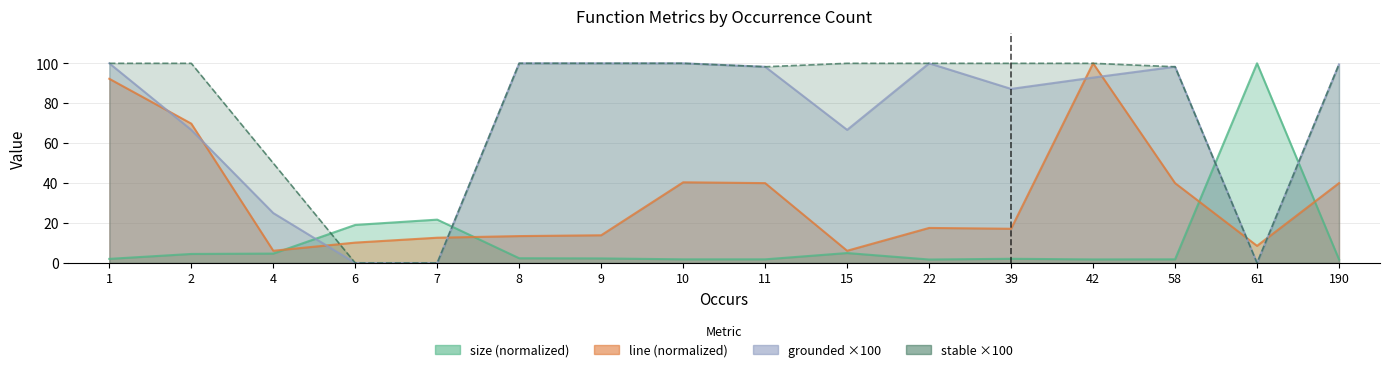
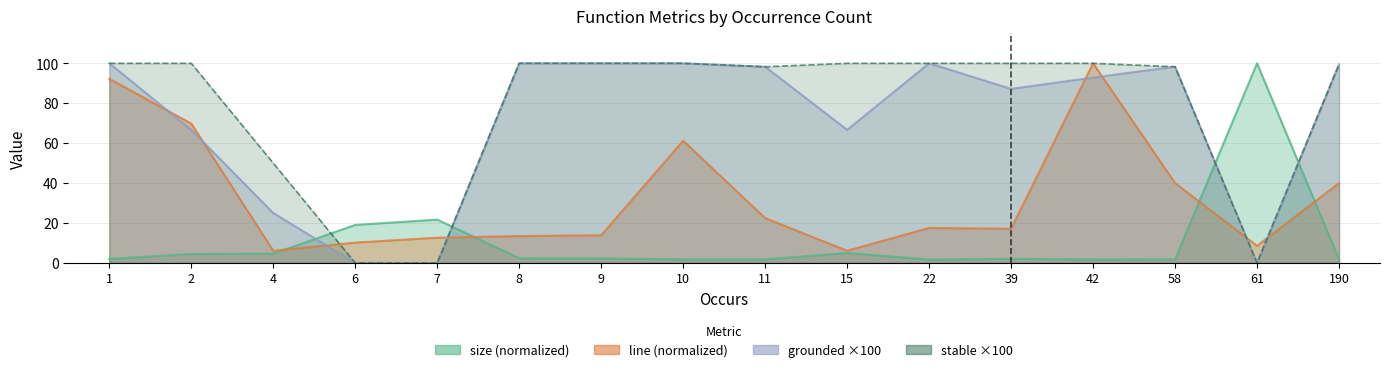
  {
    "line (normalized)": {
      "1": 92,
      "2": 70,
      "4": 6,
      "6": 10,
      "7": 13,
      "8": 13,
      "9": 14,
-     "10": 40,
-     "11": 40,
+     "10": 61,
+     "11": 22,
      "22": 18,
      "39": 17,
      "58": 40,
      "61": 9,
      "190": 40
    }
  }
